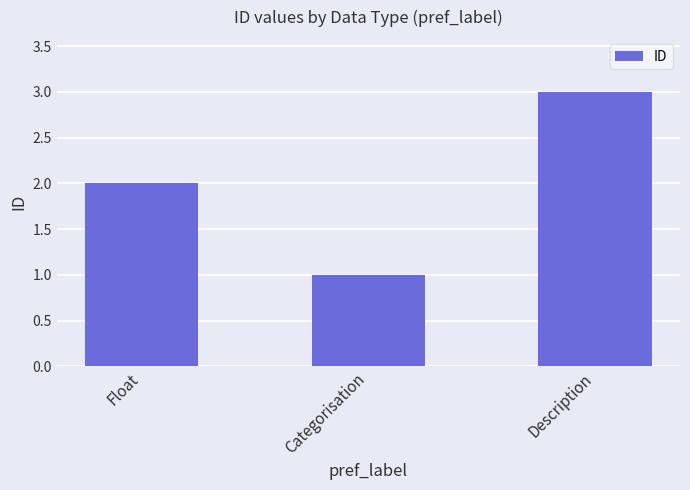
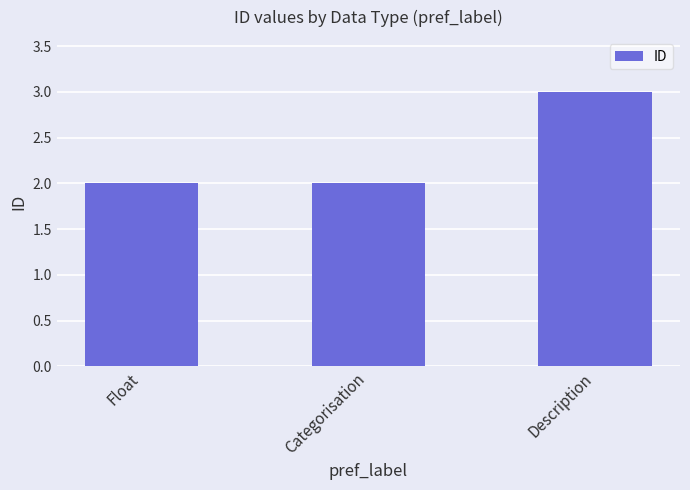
  {
    "Float": 2,
-   "Categorisation": 1,
+   "Categorisation": 2,
    "Description": 3
  }
